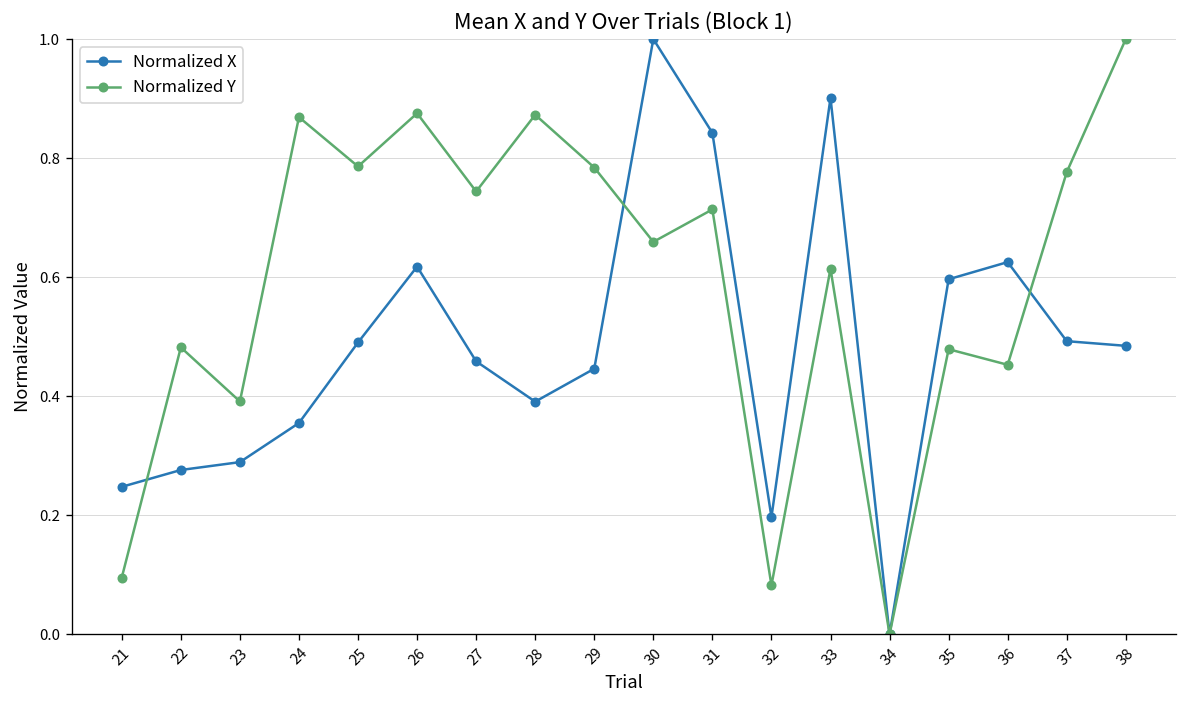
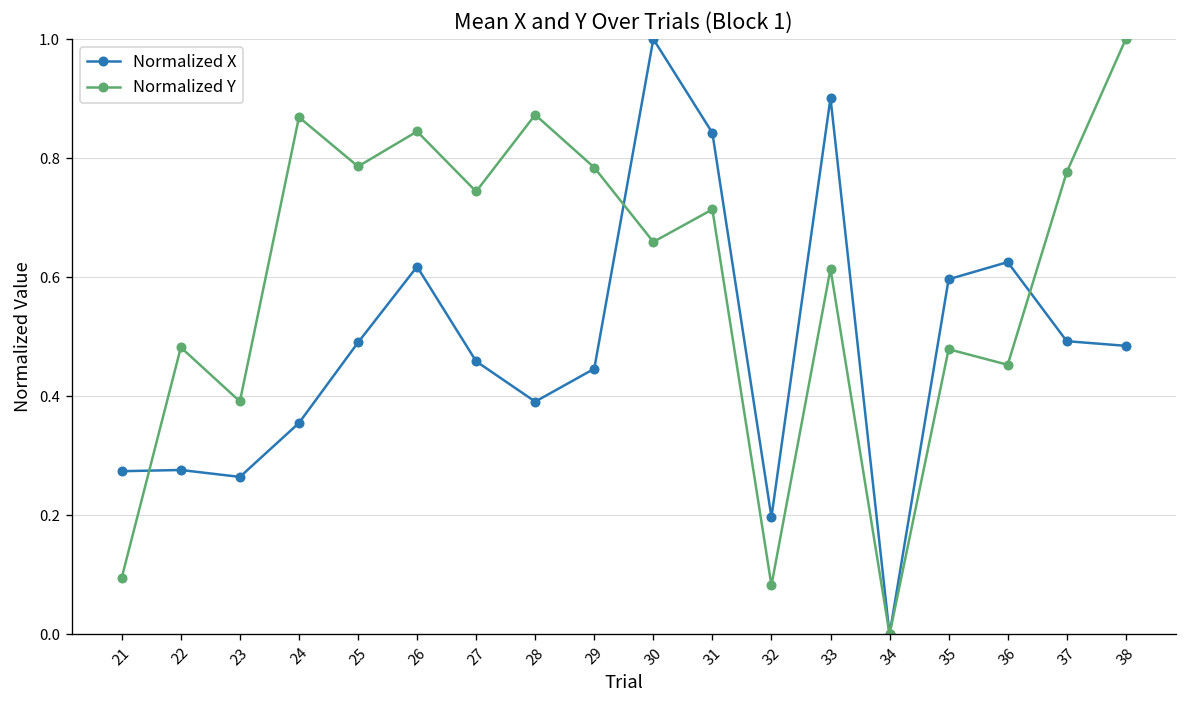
  {
    "Normalized X": {
-     "21": 0.25,
+     "21": 0.27,
      "22": 0.28,
-     "23": 0.29,
+     "23": 0.26,
      "24": 0.36,
      "25": 0.49,
      "26": 0.62,
      "27": 0.46,
      "28": 0.39,
      "29": 0.45,
      "30": 1.00,
      "31": 0.84,
      "32": 0.20,
      "33": 0.90,
      "35": 0.60,
      "36": 0.63,
      "37": 0.49,
      "38": 0.48
    },
    "Normalized Y": {
      "21": 0.10,
      "22": 0.48,
      "23": 0.39,
      "24": 0.87,
      "25": 0.79,
-     "26": 0.88,
+     "26": 0.84,
      "27": 0.74,
      "28": 0.87,
      "29": 0.78,
      "30": 0.66,
      "31": 0.71,
      "32": 0.08,
      "33": 0.61,
      "35": 0.48,
      "36": 0.45,
      "37": 0.78,
      "38": 1.00
    }
  }
